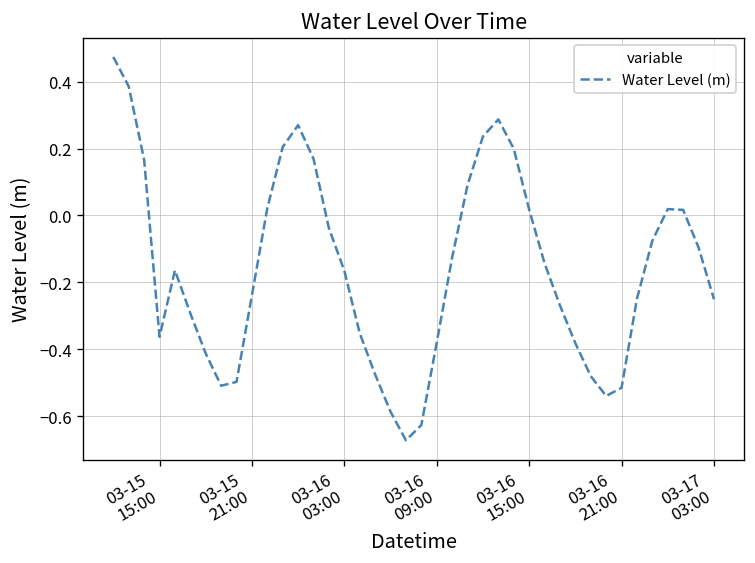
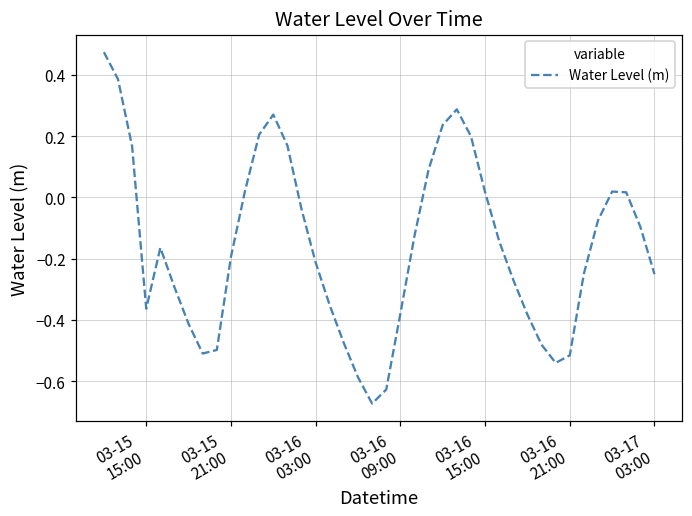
  {
    "03-15 15:00": -0.36,
-   "03-15 21:00": -0.24,
-   "03-16 03:00": -0.17,
+   "03-15 21:00": -0.19,
+   "03-16 03:00": -0.21,
    "03-16 09:00": -0.38,
    "03-16 15:00": 0.02,
    "03-16 21:00": -0.52,
    "03-17 03:00": -0.25
  }
